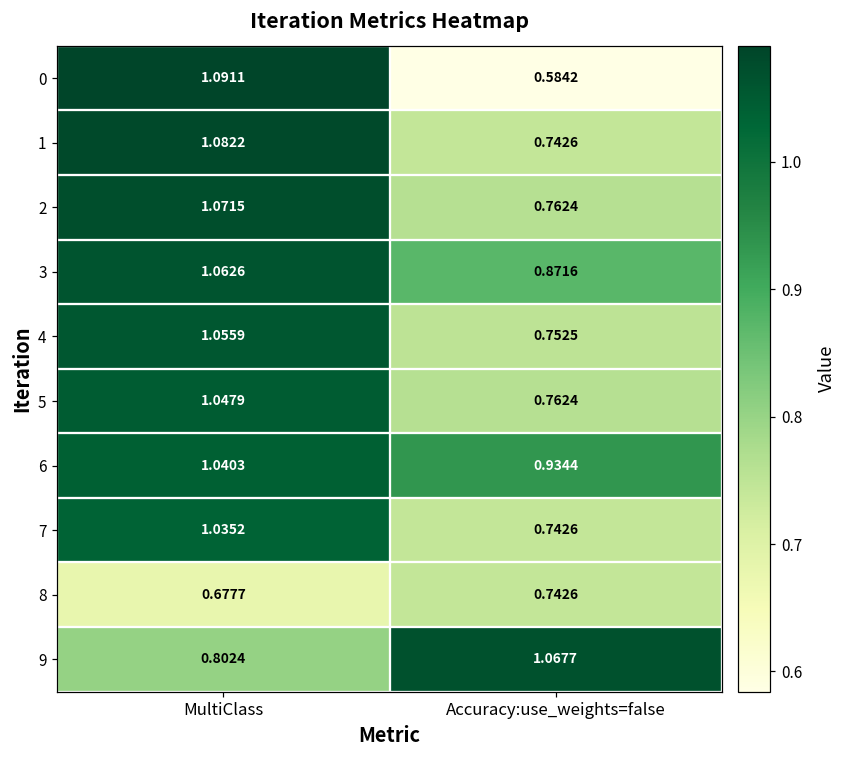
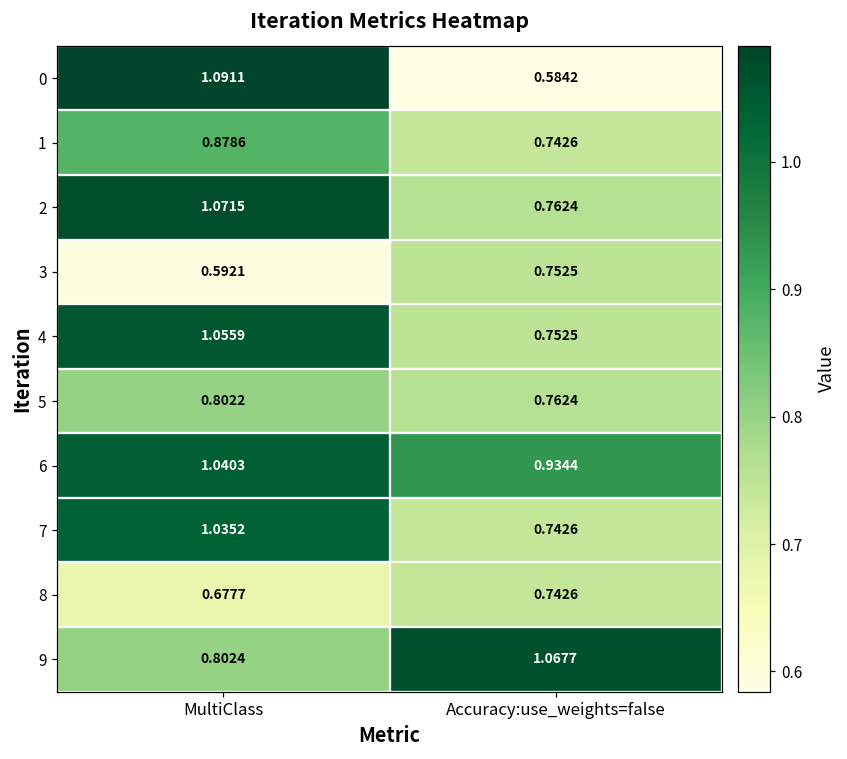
  {
    "0": {
      "MultiClass": 1.0911,
      "Accuracy:use_weights=false": 0.5842
    },
    "1": {
-     "MultiClass": 1.0822,
+     "MultiClass": 0.8786,
      "Accuracy:use_weights=false": 0.7426
    },
    "2": {
      "MultiClass": 1.0715,
      "Accuracy:use_weights=false": 0.7624
    },
    "3": {
-     "MultiClass": 1.0626,
-     "Accuracy:use_weights=false": 0.8716
+     "MultiClass": 0.5921,
+     "Accuracy:use_weights=false": 0.7525
    },
    "4": {
      "MultiClass": 1.0559,
      "Accuracy:use_weights=false": 0.7525
    },
    "5": {
-     "MultiClass": 1.0479,
+     "MultiClass": 0.8022,
      "Accuracy:use_weights=false": 0.7624
    },
    "6": {
      "MultiClass": 1.0403,
      "Accuracy:use_weights=false": 0.9344
    },
    "7": {
      "MultiClass": 1.0352,
      "Accuracy:use_weights=false": 0.7426
    },
    "8": {
      "MultiClass": 0.6777,
      "Accuracy:use_weights=false": 0.7426
    },
    "9": {
      "MultiClass": 0.8024,
      "Accuracy:use_weights=false": 1.0677
    }
  }
